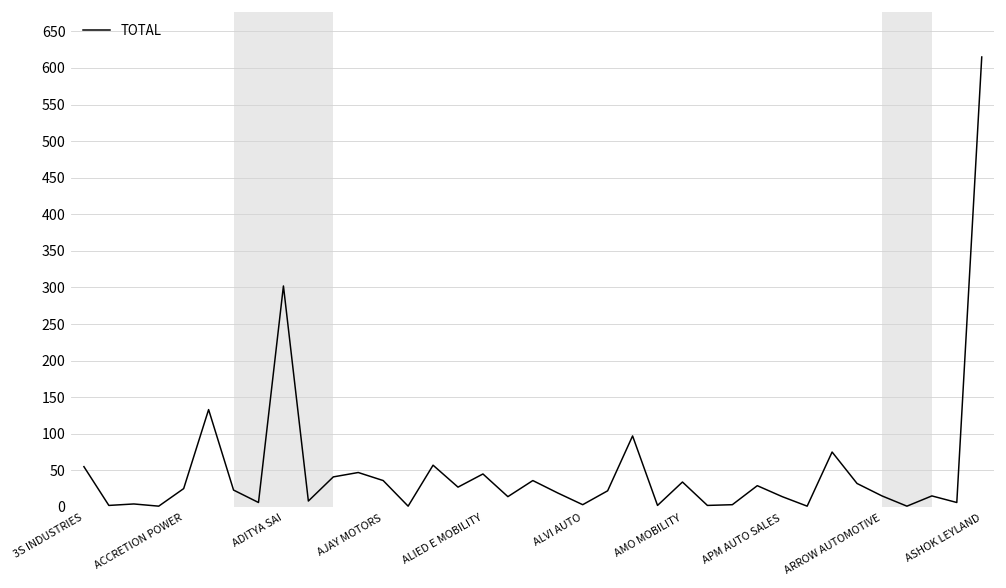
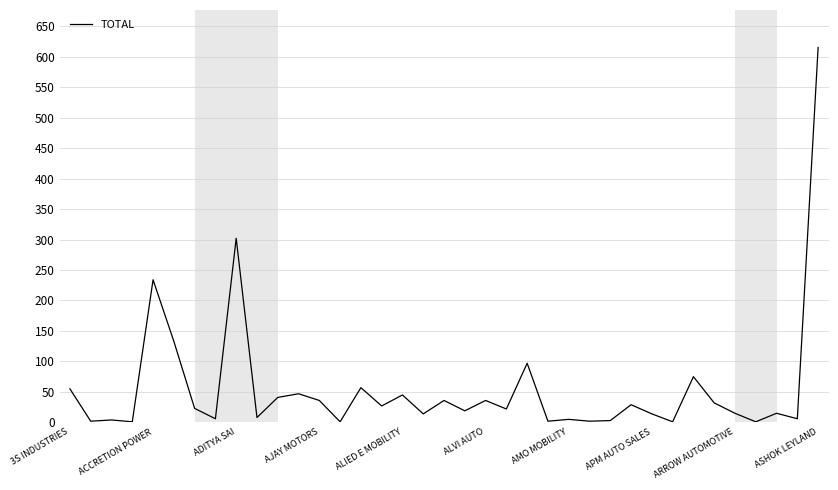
  {
    "3S INDUSTRIES": 60,
-   "ACCRETION POWER": 30,
+   "ACCRETION POWER": 230,
    "ADITYA SAI": 300,
    "AJAY MOTORS": 40,
    "ALIED E MOBILITY": 50,
-   "ALVI AUTO": 0,
-   "AMO MOBILITY": 30,
+   "ALVI AUTO": 40,
+   "AMO MOBILITY": 10,
    "APM AUTO SALES": 10,
    "ARROW AUTOMOTIVE": 20,
    "ASHOK LEYLAND": 620
  }
